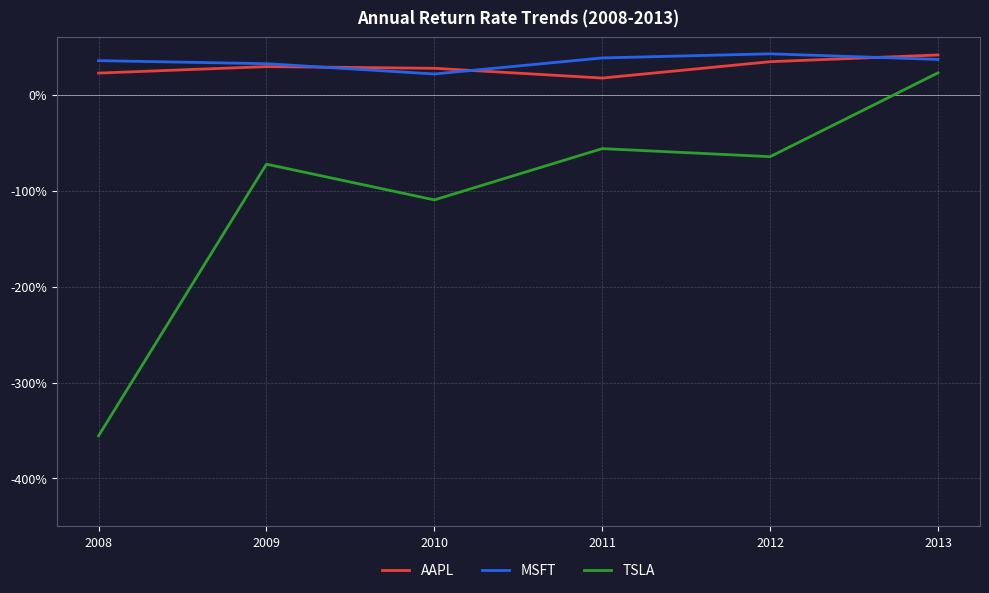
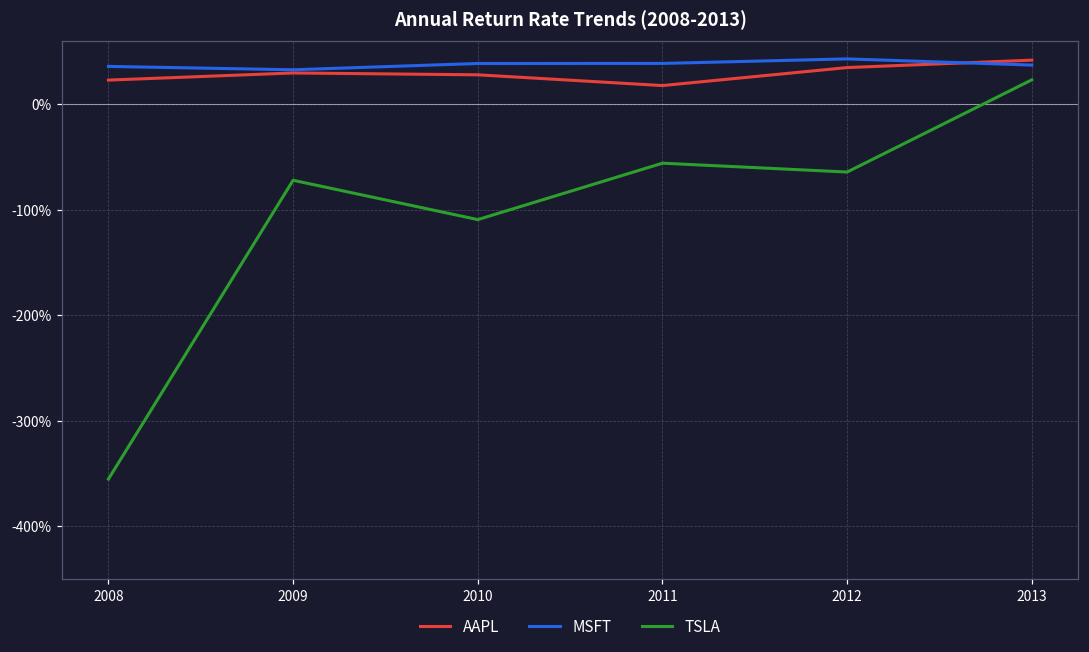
  {
    "AAPL": {
      "2008": "20%",
      "2009": "30%",
      "2010": "30%",
      "2011": "20%",
      "2012": "30%",
      "2013": "40%"
    },
    "MSFT": {
      "2008": "40%",
      "2009": "30%",
-     "2010": "20%",
+     "2010": "40%",
      "2011": "40%",
      "2012": "40%",
      "2013": "40%"
    },
    "TSLA": {
      "2008": "-360%",
      "2009": "-70%",
      "2010": "-110%",
      "2011": "-60%",
      "2012": "-60%",
      "2013": "20%"
    }
  }
